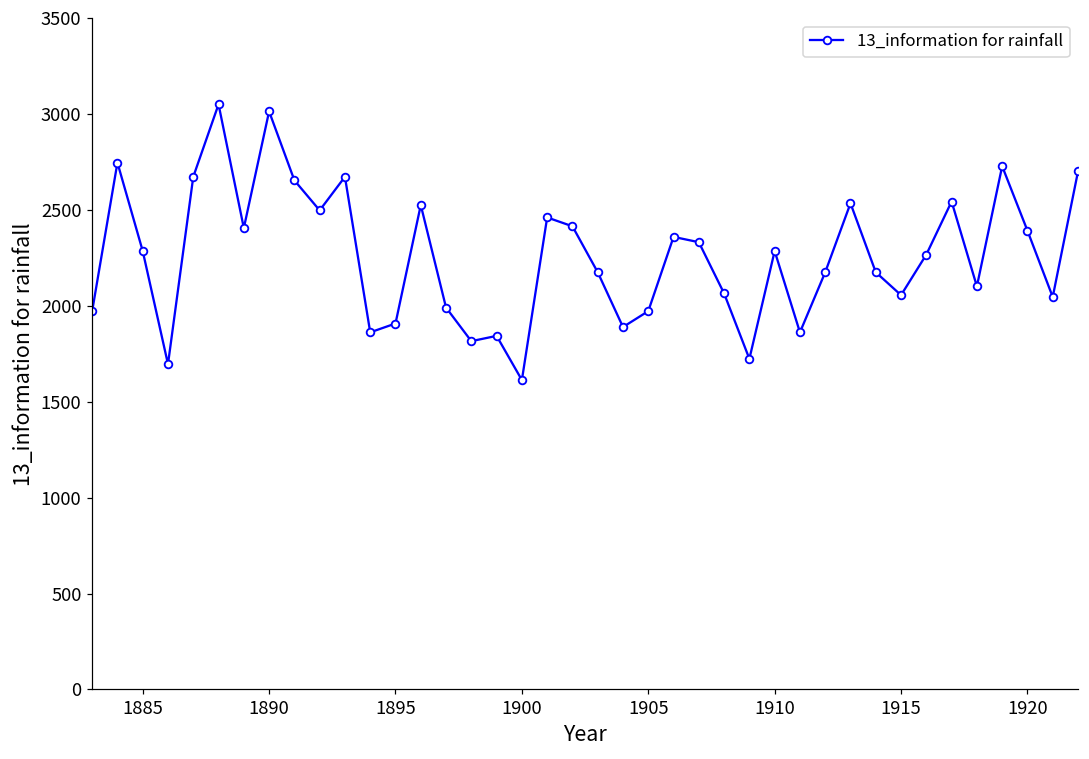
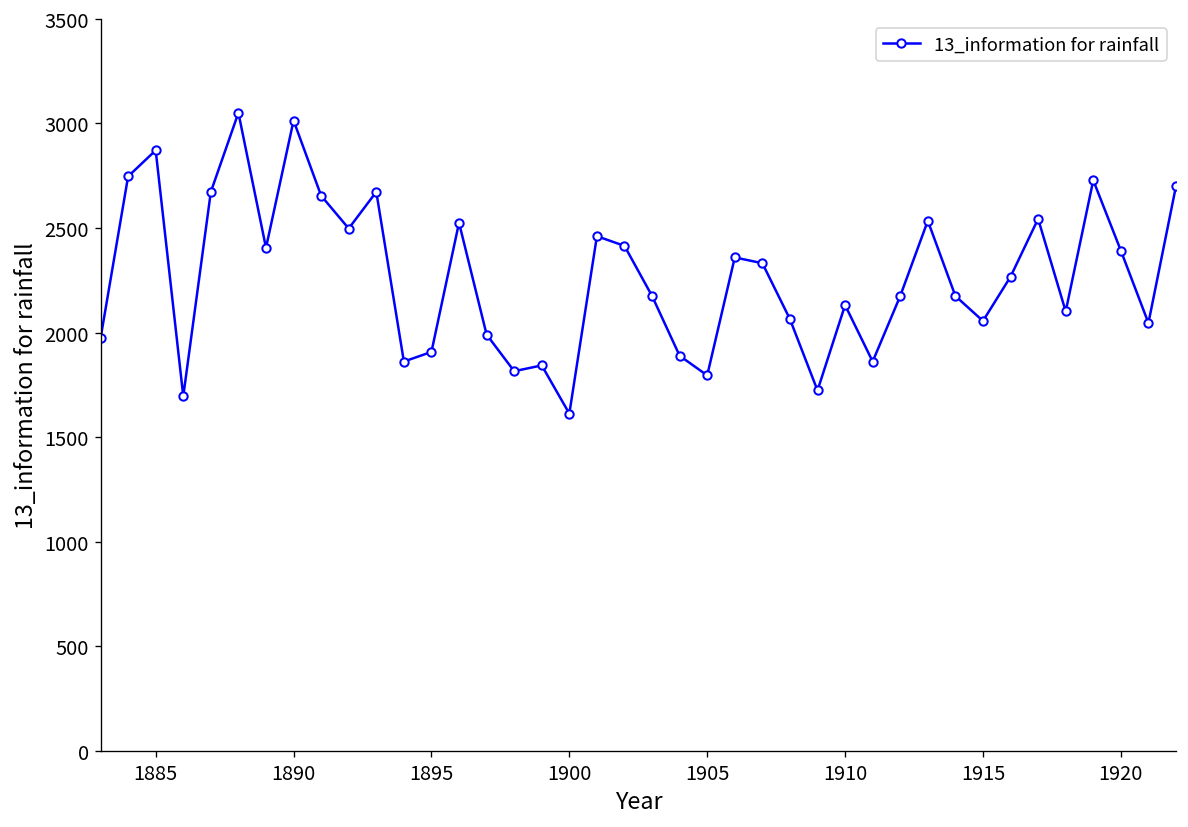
  {
-   "1885": 2290,
+   "1885": 2870,
    "1890": 3010,
    "1895": 1910,
    "1900": 1610,
-   "1905": 1970,
-   "1910": 2290,
+   "1905": 1800,
+   "1910": 2130,
    "1915": 2060,
    "1920": 2390
  }
